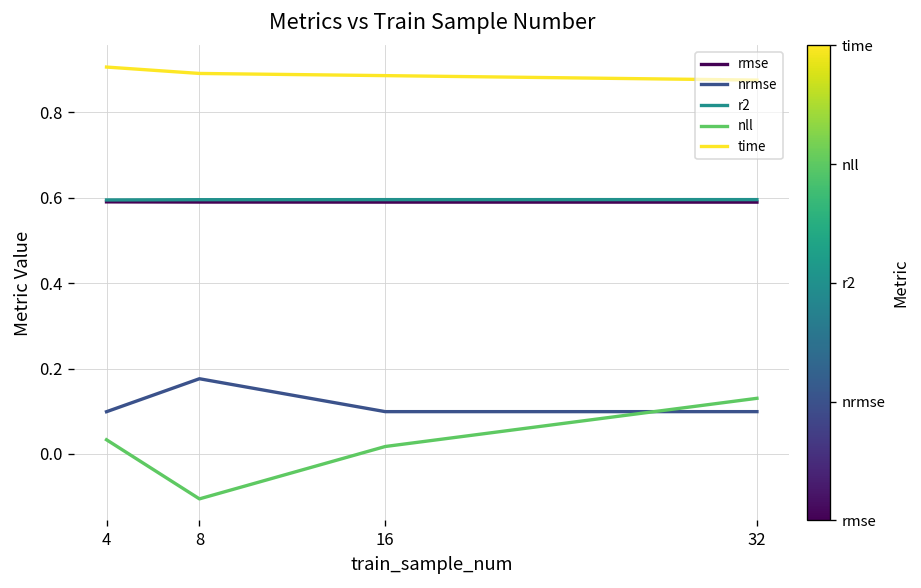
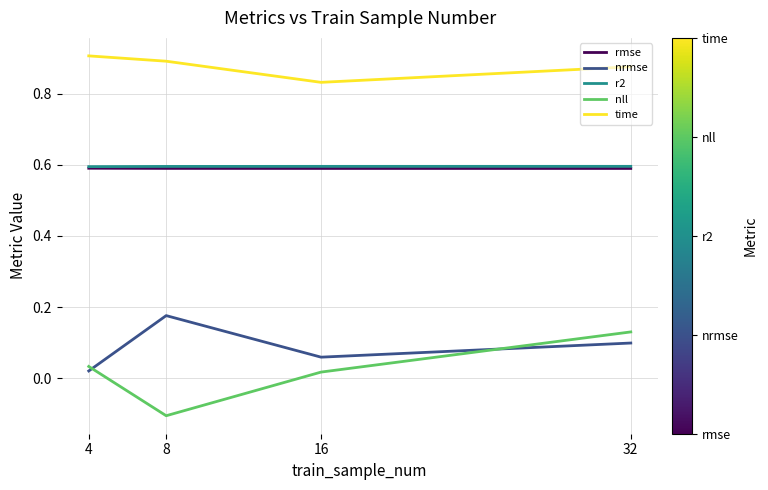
  {
    "nrmse": {
-     "4": 0.10,
+     "4": 0.02,
      "8": 0.18,
-     "16": 0.10,
+     "16": 0.06,
      "32": 0.10
    },
    "nll": {
      "4": 0.03,
      "8": -0.11,
      "16": 0.02,
      "32": 0.13
    },
    "time": {
      "4": 0.91,
      "8": 0.89,
-     "16": 0.89
+     "16": 0.83
    }
  }
